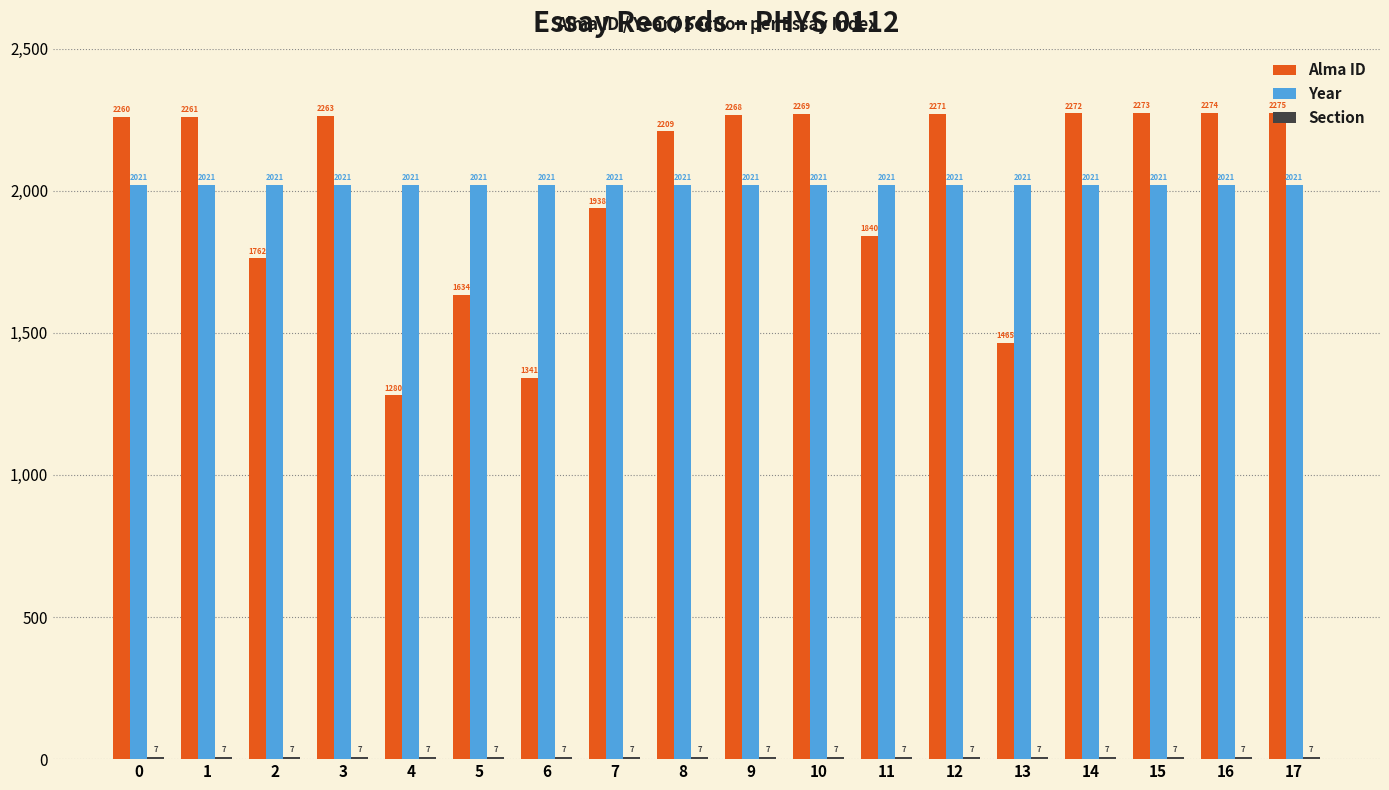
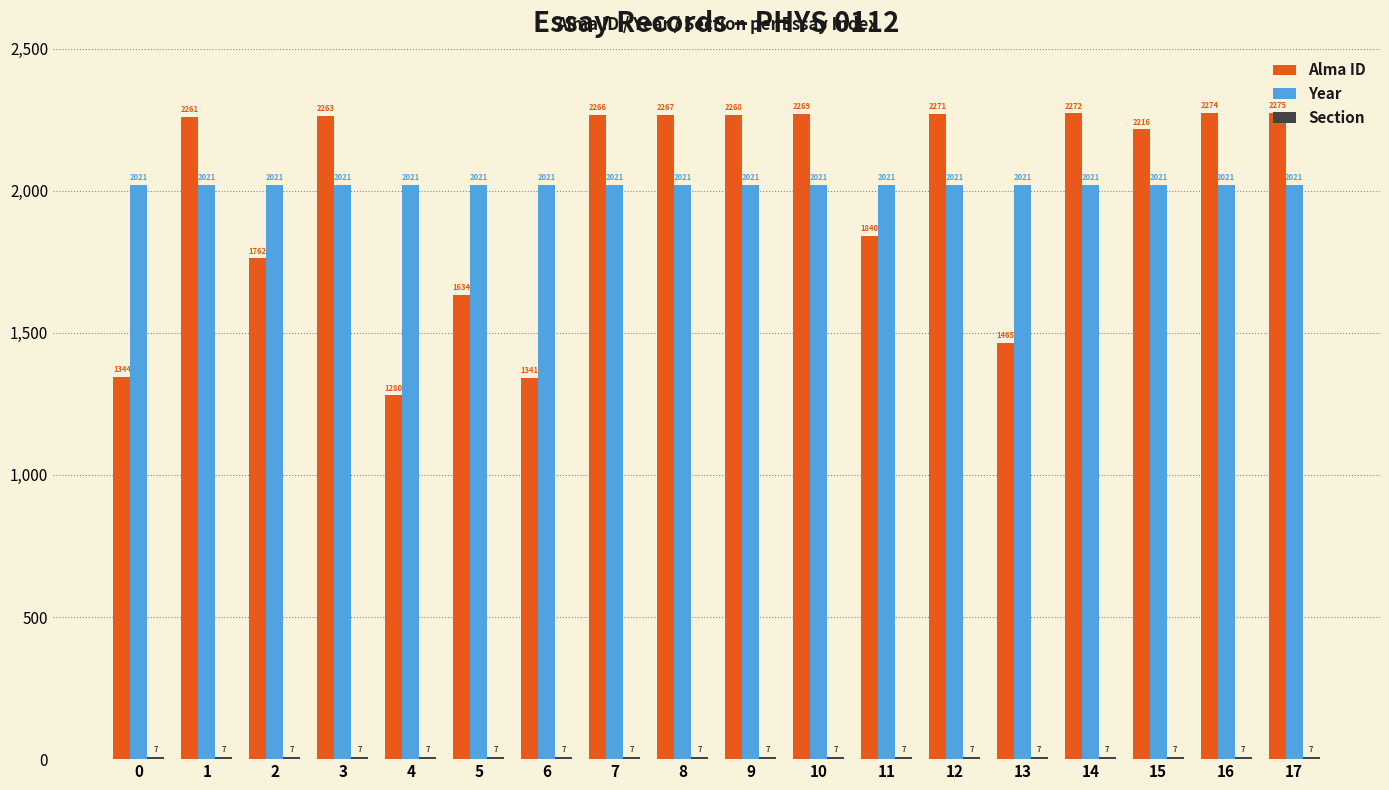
  {
    "Alma ID": {
-     "0": 2260,
+     "0": 1344,
      "1": 2261,
      "2": 1762,
      "3": 2263,
      "4": 1280,
      "5": 1634,
      "6": 1341,
-     "7": 1938,
-     "8": 2209,
+     "7": 2266,
+     "8": 2267,
      "9": 2268,
      "10": 2269,
      "11": 1840,
      "12": 2271,
      "13": 1465,
      "14": 2272,
-     "15": 2273,
+     "15": 2216,
      "16": 2274,
      "17": 2275
    },
    "Year": {
      "0": 2021,
      "1": 2021,
      "2": 2021,
      "3": 2021,
      "4": 2021,
      "5": 2021,
      "6": 2021,
      "7": 2021,
      "8": 2021,
      "9": 2021,
      "10": 2021,
      "11": 2021,
      "12": 2021,
      "13": 2021,
      "14": 2021,
      "15": 2021,
      "16": 2021,
      "17": 2021
    },
    "Section": {
      "0": 7,
      "1": 7,
      "2": 7,
      "3": 7,
      "4": 7,
      "5": 7,
      "6": 7,
      "7": 7,
      "8": 7,
      "9": 7,
      "10": 7,
      "11": 7,
      "12": 7,
      "13": 7,
      "14": 7,
      "15": 7,
      "16": 7,
      "17": 7
    }
  }
